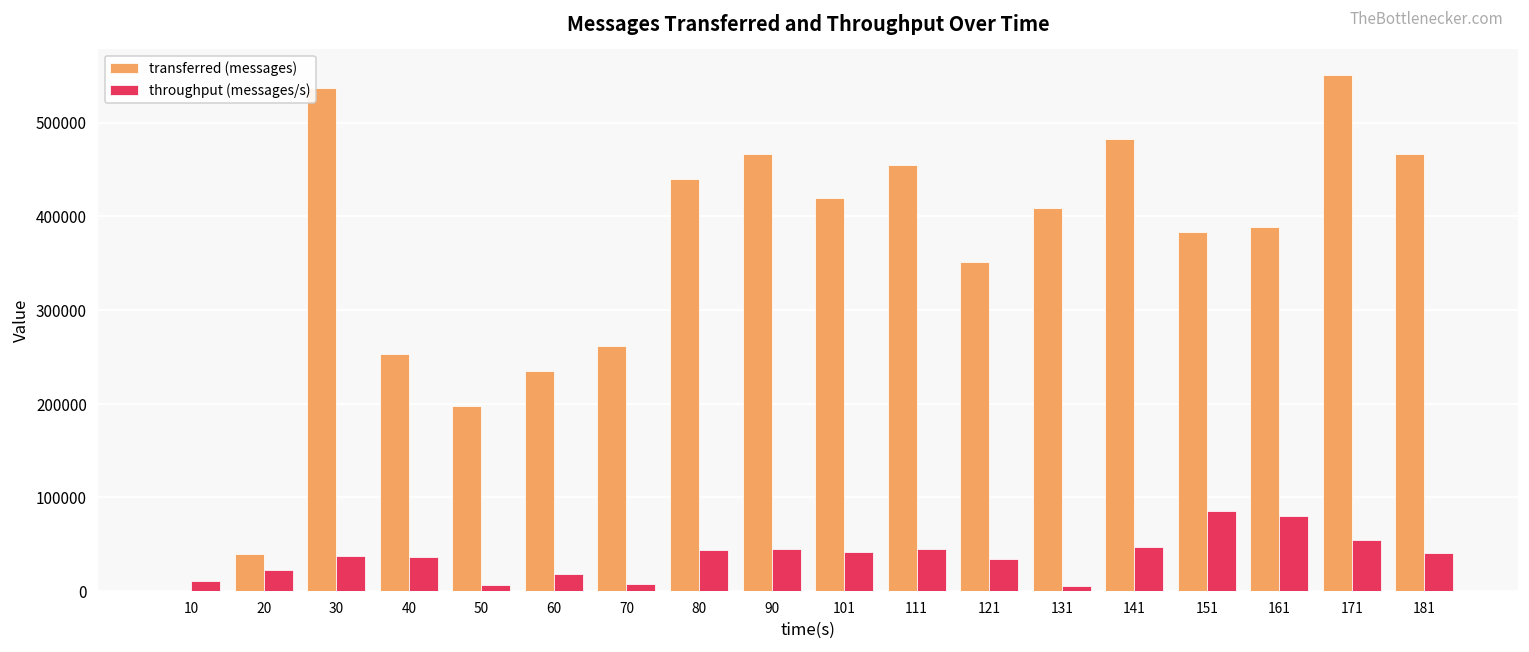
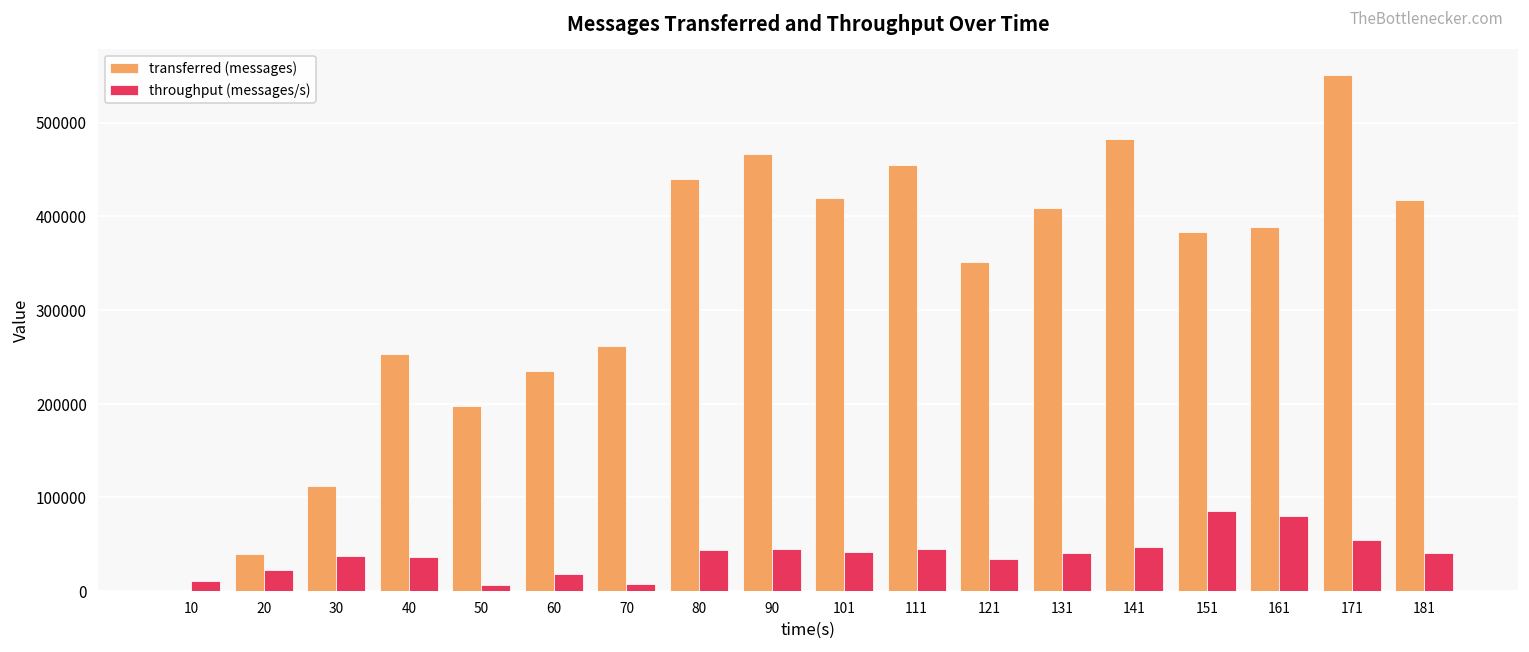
  {
    "transferred (messages)": {
      "10": 0,
      "20": 40000,
-     "30": 540000,
+     "30": 110000,
      "40": 250000,
      "50": 200000,
      "60": 230000,
      "70": 260000,
      "80": 440000,
      "90": 470000,
      "101": 420000,
      "111": 450000,
      "121": 350000,
      "131": 410000,
      "141": 480000,
      "151": 380000,
      "161": 390000,
      "171": 550000,
-     "181": 470000
+     "181": 420000
    },
    "throughput (messages/s)": {
      "10": 10000,
      "20": 20000,
      "30": 40000,
      "40": 40000,
      "50": 10000,
      "60": 20000,
      "70": 10000,
      "80": 40000,
      "90": 40000,
      "101": 40000,
      "111": 50000,
      "121": 30000,
-     "131": 10000,
+     "131": 40000,
      "141": 50000,
      "151": 90000,
      "161": 80000,
      "171": 50000,
      "181": 40000
    }
  }
